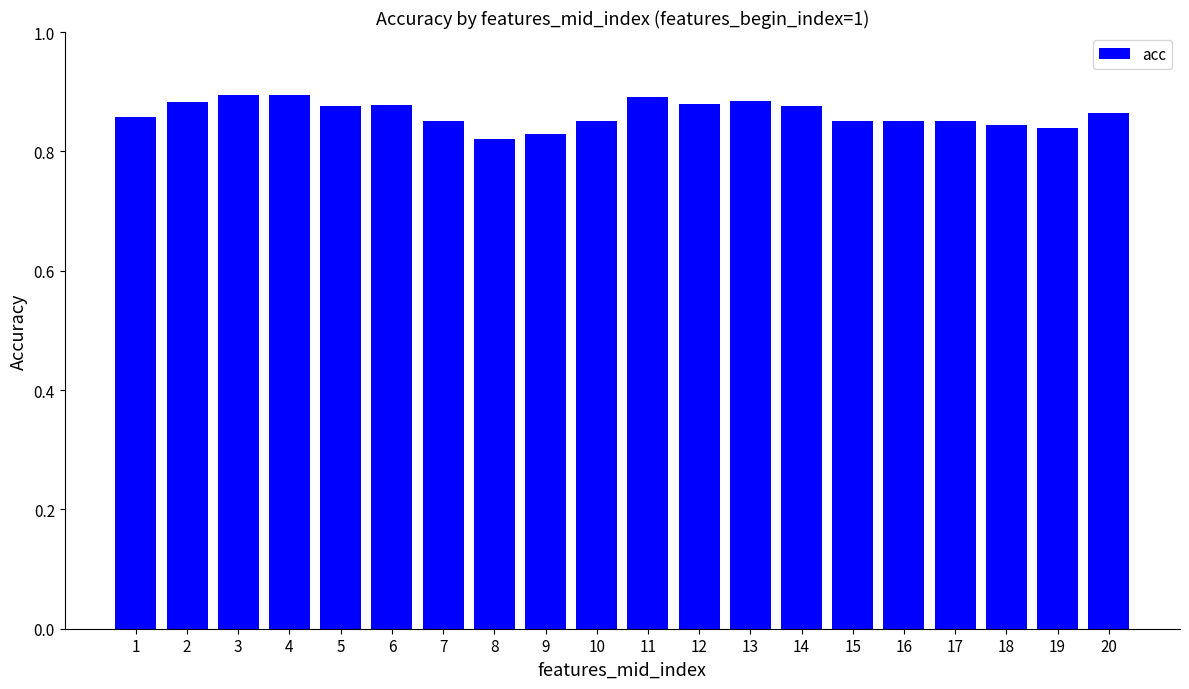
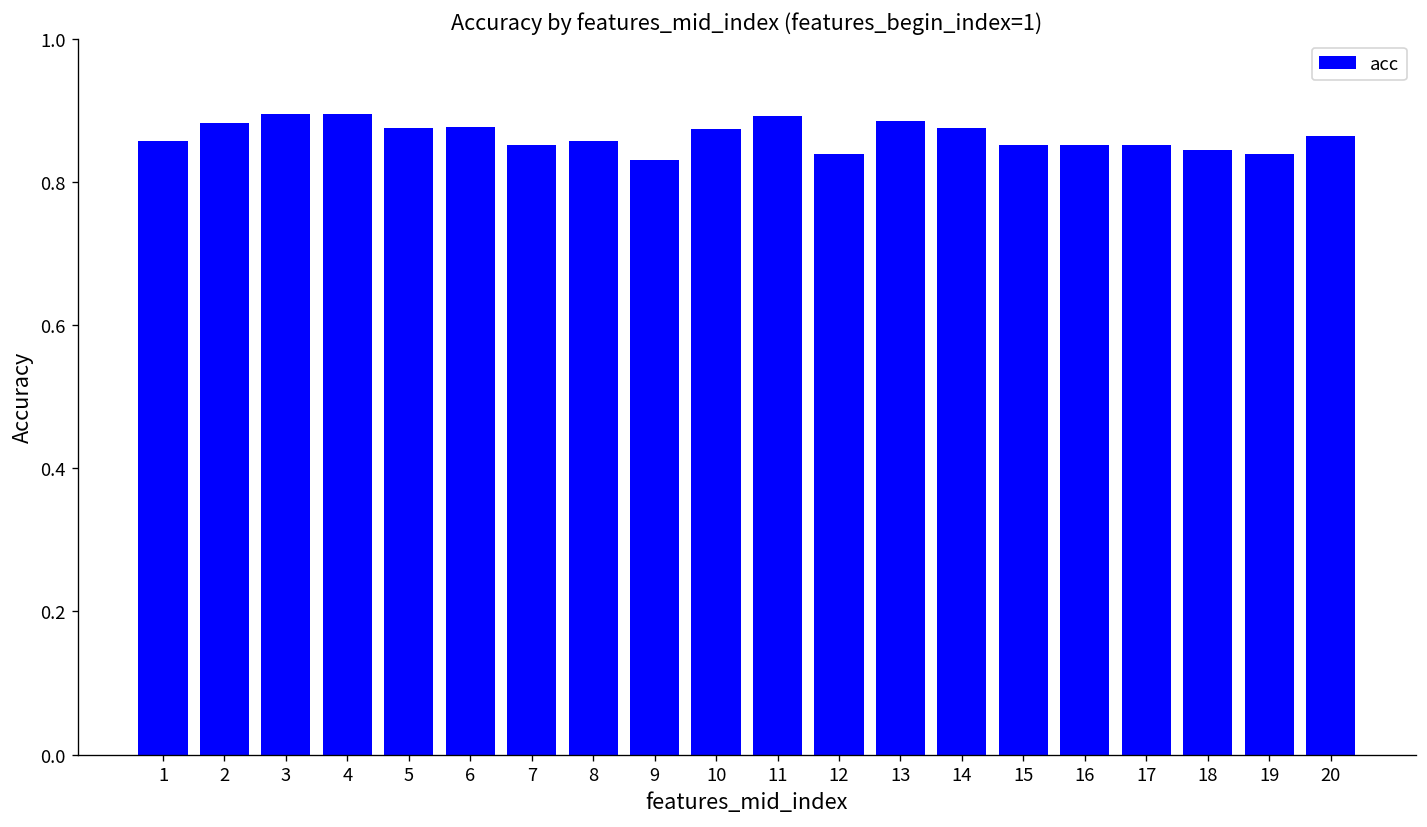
  {
    "1": 0.86,
    "2": 0.88,
    "3": 0.89,
    "4": 0.89,
    "5": 0.88,
    "6": 0.88,
    "7": 0.85,
-   "8": 0.82,
+   "8": 0.86,
    "9": 0.83,
-   "10": 0.85,
+   "10": 0.87,
    "11": 0.89,
-   "12": 0.88,
+   "12": 0.84,
    "13": 0.88,
    "14": 0.88,
    "15": 0.85,
    "16": 0.85,
    "17": 0.85,
    "18": 0.84,
    "19": 0.84,
    "20": 0.86
  }
